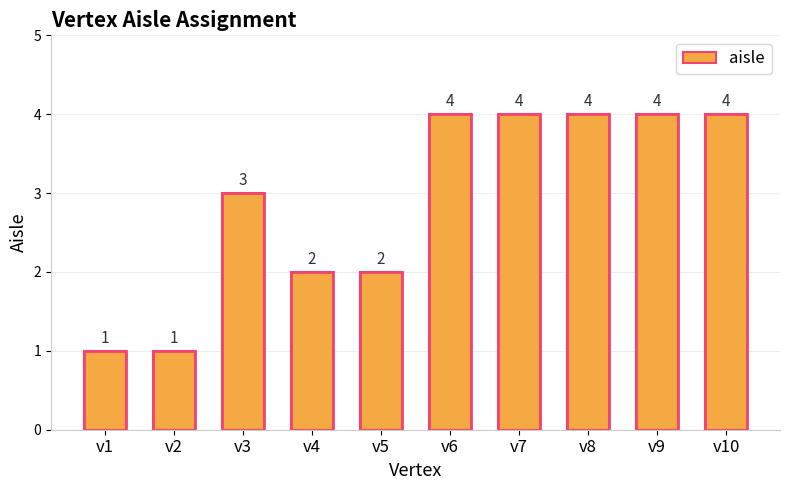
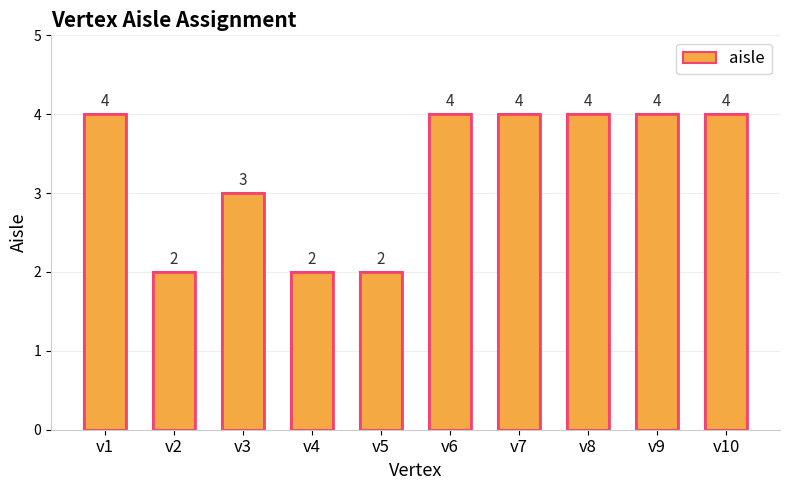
  {
    "aisle": {
-     "v1": 1,
-     "v2": 1,
+     "v1": 4,
+     "v2": 2,
      "v3": 3,
      "v4": 2,
      "v5": 2,
      "v6": 4,
      "v7": 4,
      "v8": 4,
      "v9": 4,
      "v10": 4
    }
  }
